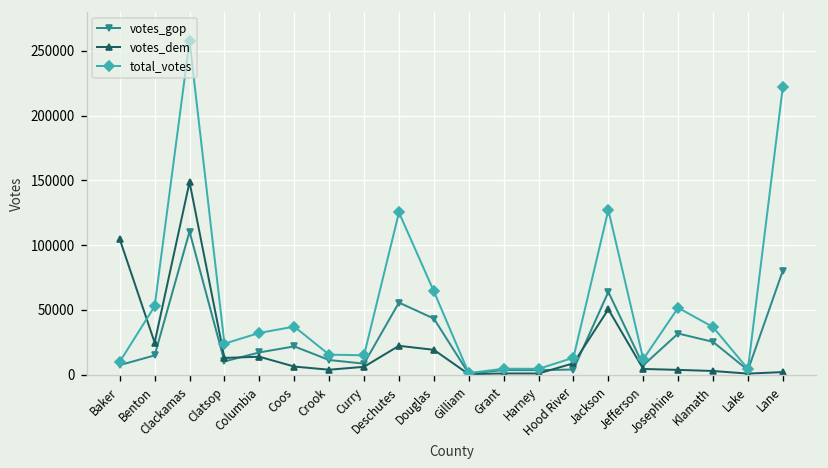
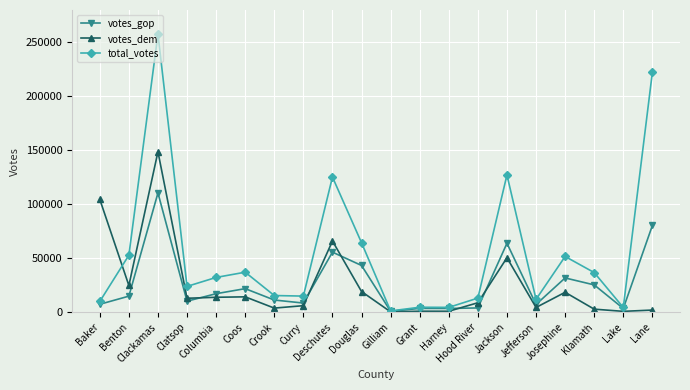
  {
    "votes_dem": {
      "Baker": 105000,
      "Benton": 25000,
      "Clackamas": 149000,
      "Clatsop": 13000,
      "Columbia": 14000,
-     "Coos": 6000,
+     "Coos": 14000,
      "Crook": 4000,
      "Curry": 6000,
-     "Deschutes": 22000,
+     "Deschutes": 66000,
      "Douglas": 19000,
      "Grant": 1000,
      "Harney": 1000,
      "Hood River": 9000,
      "Jackson": 50000,
      "Jefferson": 4000,
-     "Josephine": 4000,
+     "Josephine": 18000,
      "Klamath": 3000,
      "Lake": 1000,
      "Lane": 2000
    }
  }
